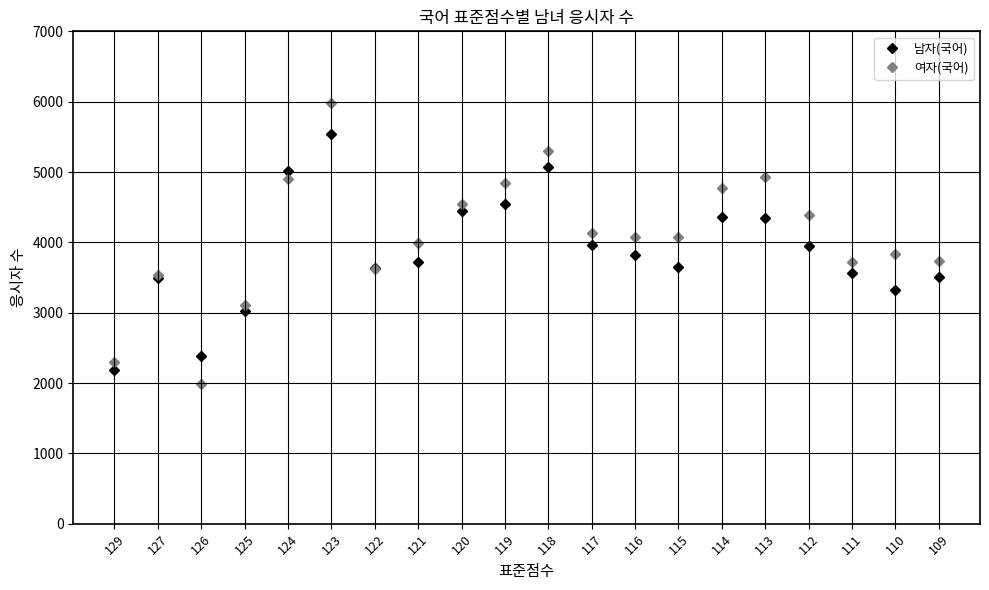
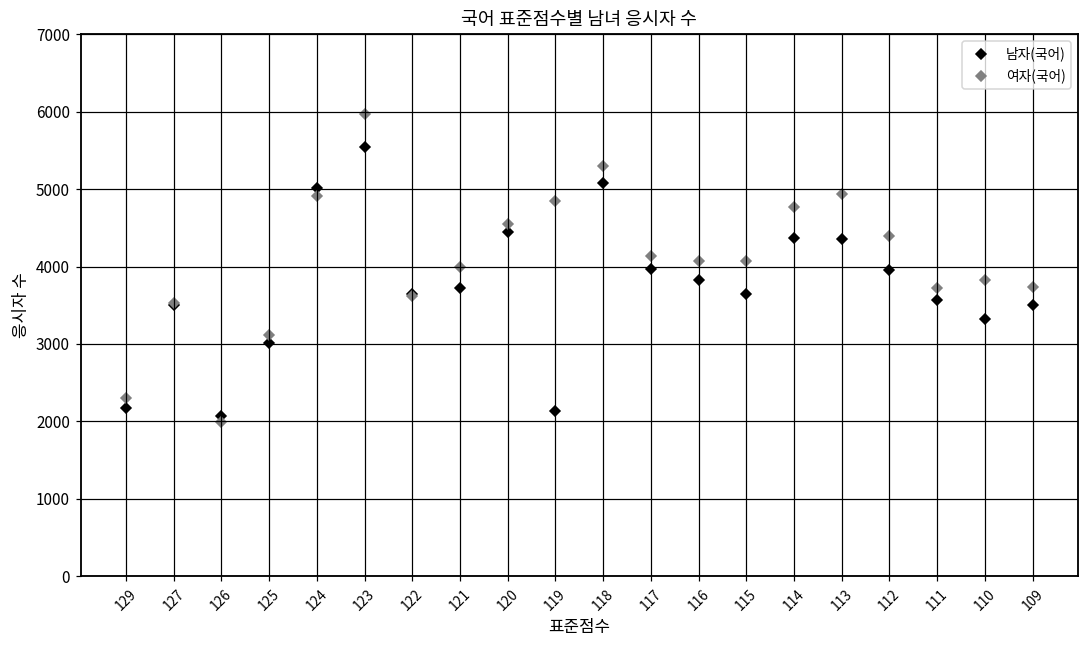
  {
    "남자(국어)": {
      "129": 2200,
-     "126": 2400,
+     "126": 2100,
      "125": 3000,
      "124": 5000,
      "123": 5500,
      "121": 3700,
      "120": 4400,
-     "119": 4600,
+     "119": 2100,
      "118": 5100,
      "117": 4000,
      "116": 3800,
      "115": 3700,
      "114": 4400,
      "113": 4400,
      "112": 4000,
      "111": 3600,
      "110": 3300,
      "109": 3500
    },
    "여자(국어)": {
      "129": 2300,
      "126": 2000,
      "125": 3100,
      "124": 4900,
      "123": 6000,
      "121": 4000,
      "120": 4500,
      "119": 4900,
      "118": 5300,
      "117": 4100,
      "116": 4100,
      "115": 4100,
      "114": 4800,
      "113": 4900,
      "112": 4400,
      "111": 3700,
      "110": 3800,
      "109": 3700
    }
  }
